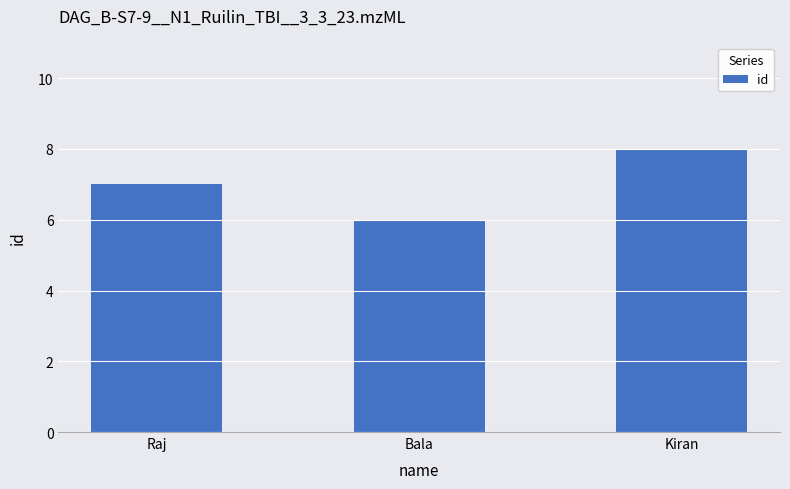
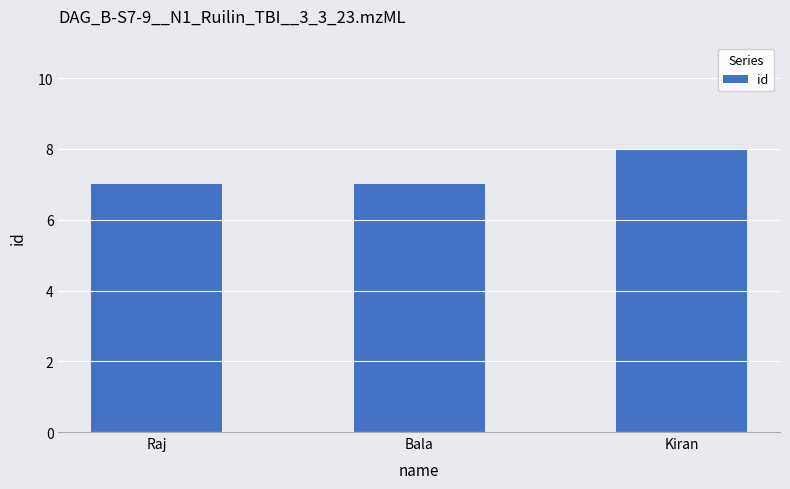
  {
    "Raj": 7,
-   "Bala": 6,
+   "Bala": 7,
    "Kiran": 8
  }
